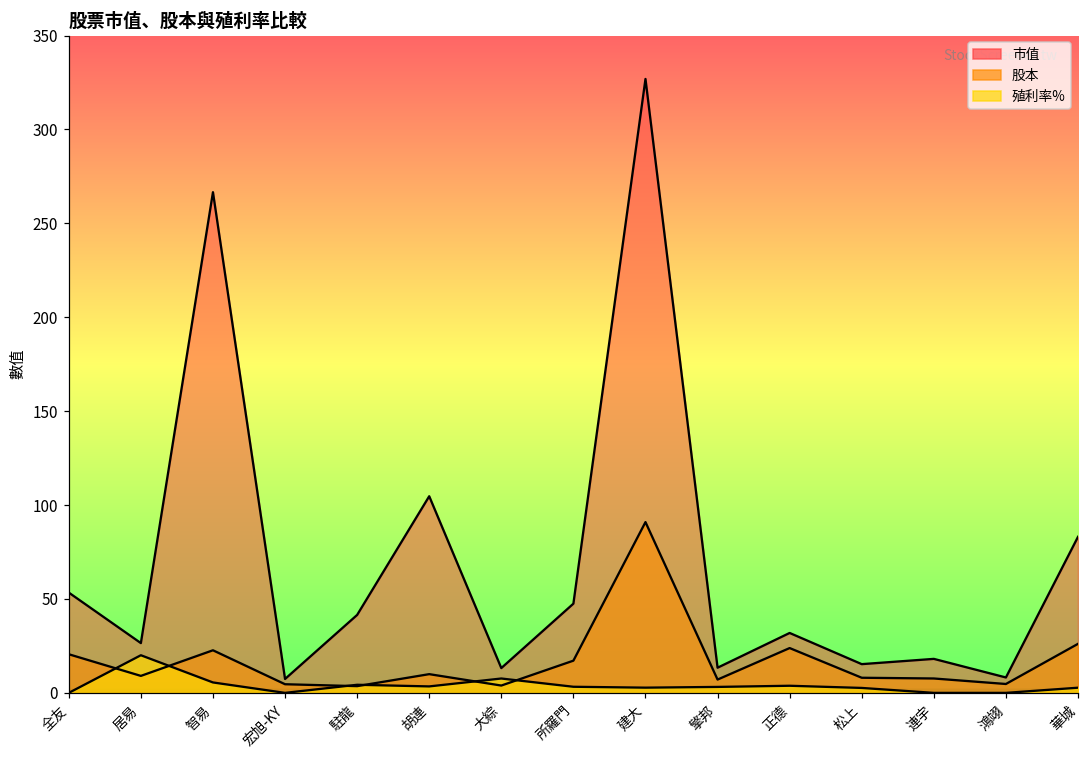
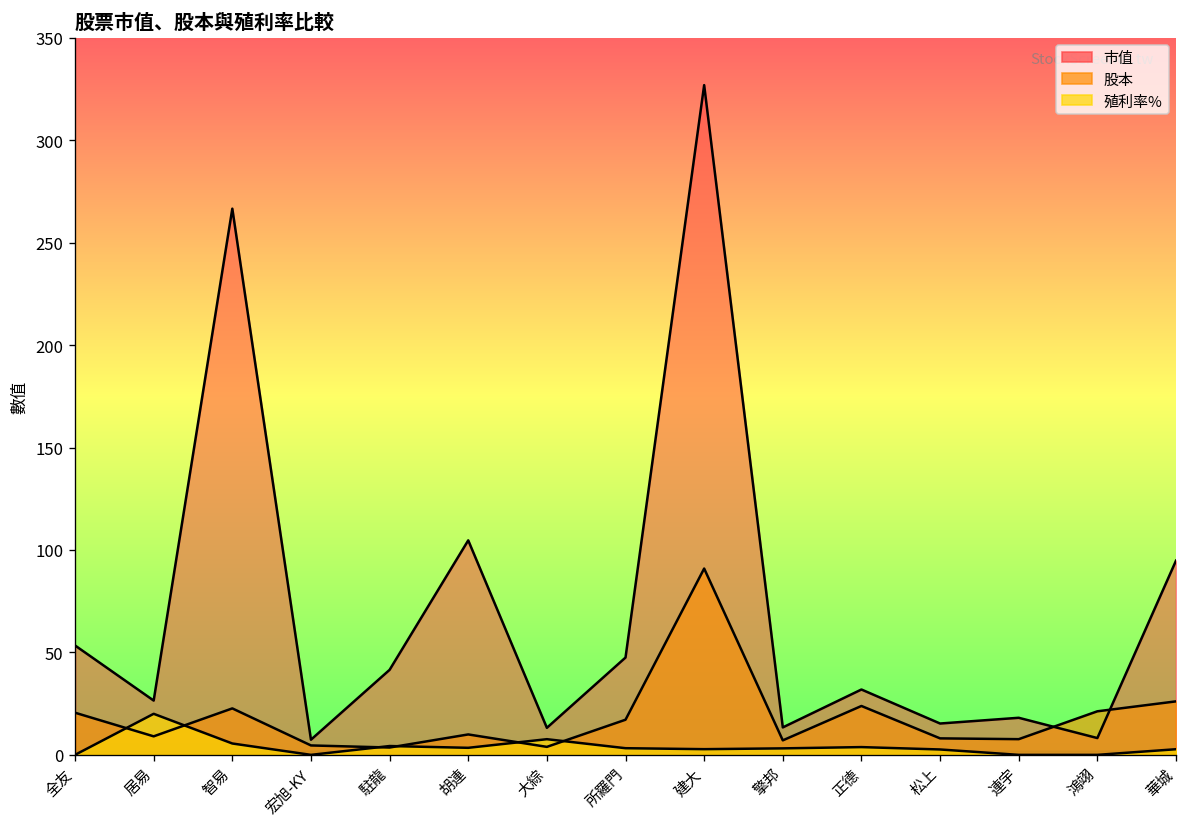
  {
    "市值": {
      "全友": 53,
      "居易": 27,
      "智易": 267,
      "宏旭-KY": 7,
      "駐龍": 42,
      "胡連": 105,
      "大綜": 13,
      "所羅門": 48,
      "建大": 327,
      "擎邦": 13,
      "正德": 32,
      "松上": 15,
      "連宇": 18,
      "鴻翊": 8,
-     "華城": 83
+     "華城": 95
    },
    "股本": {
      "全友": 21,
      "居易": 9,
      "智易": 23,
      "宏旭-KY": 5,
      "胡連": 10,
      "大綜": 4,
      "所羅門": 17,
      "建大": 91,
      "擎邦": 7,
      "正德": 24,
      "松上": 8,
      "連宇": 8,
-     "鴻翊": 5,
+     "鴻翊": 21,
      "華城": 26
    },
    "殖利率%": {
      "全友": 0,
      "居易": 20,
      "智易": 6,
      "宏旭-KY": 0,
      "大綜": 8,
      "正德": 4,
      "連宇": 0,
      "鴻翊": 0
    }
  }
